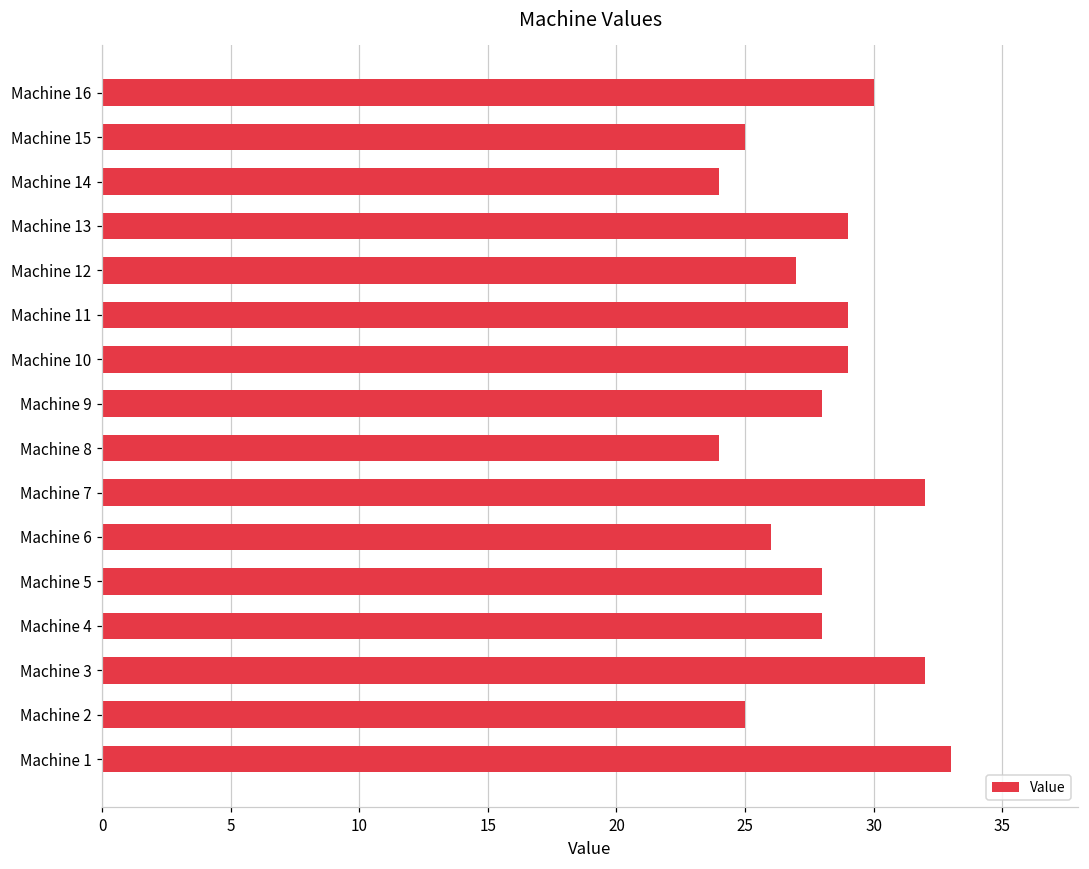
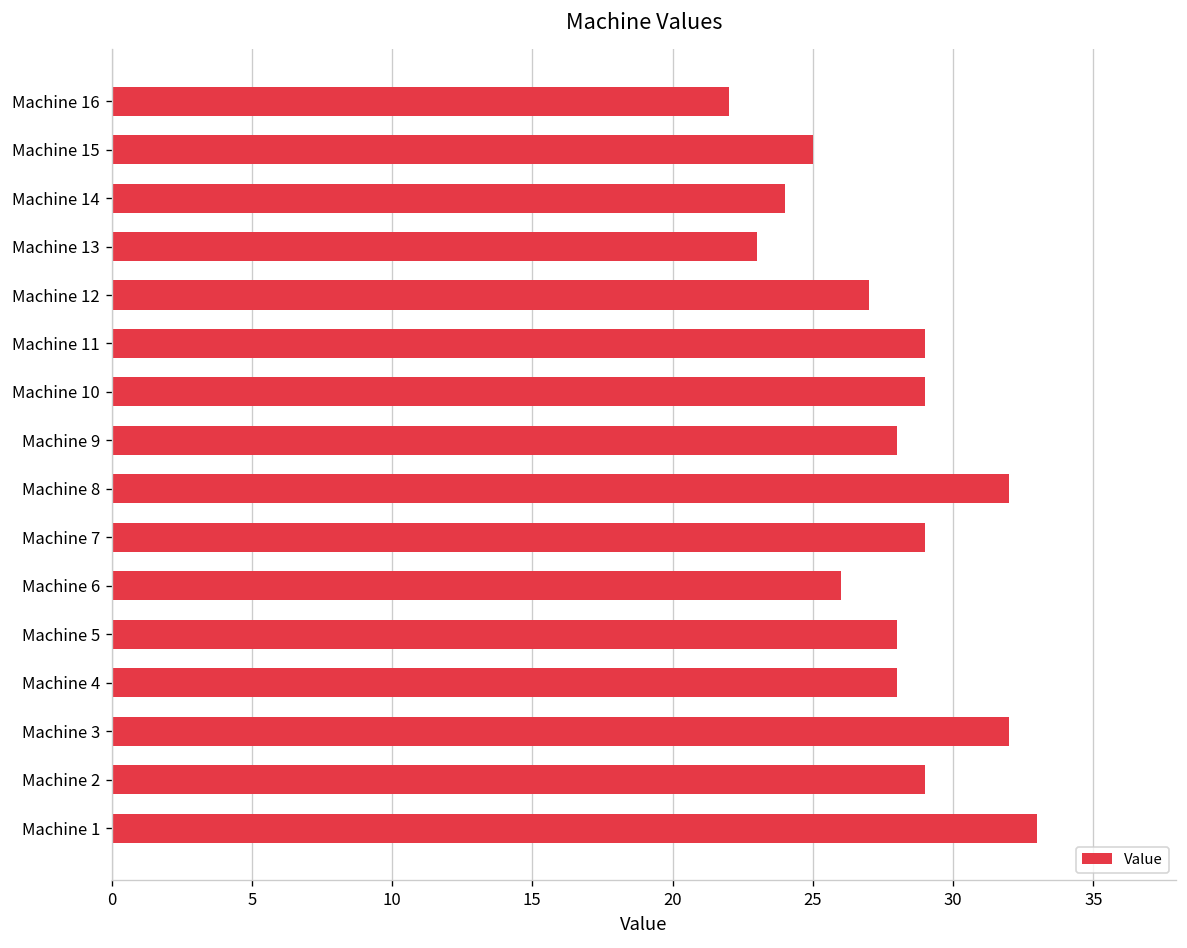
  {
-   "Machine 16": 30,
+   "Machine 16": 22,
    "Machine 15": 25,
    "Machine 14": 24,
-   "Machine 13": 29,
+   "Machine 13": 23,
    "Machine 12": 27,
    "Machine 11": 29,
    "Machine 10": 29,
    "Machine 9": 28,
-   "Machine 8": 24,
-   "Machine 7": 32,
+   "Machine 8": 32,
+   "Machine 7": 29,
    "Machine 6": 26,
    "Machine 5": 28,
    "Machine 4": 28,
    "Machine 3": 32,
-   "Machine 2": 25,
+   "Machine 2": 29,
    "Machine 1": 33
  }
